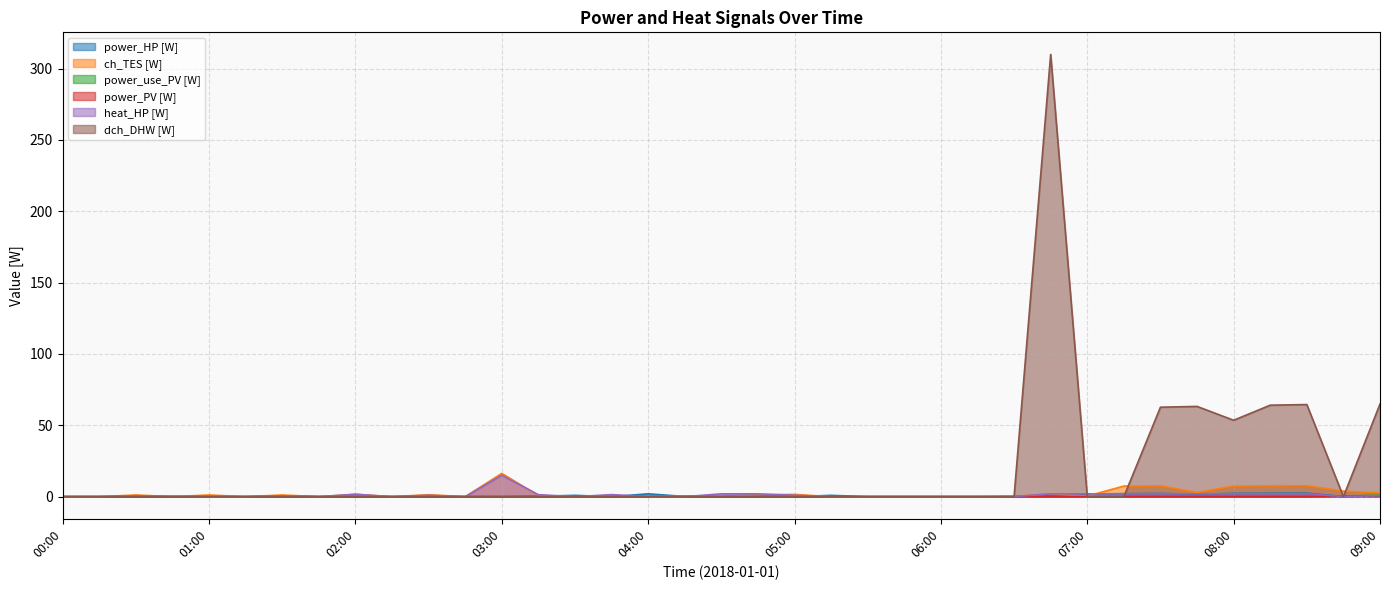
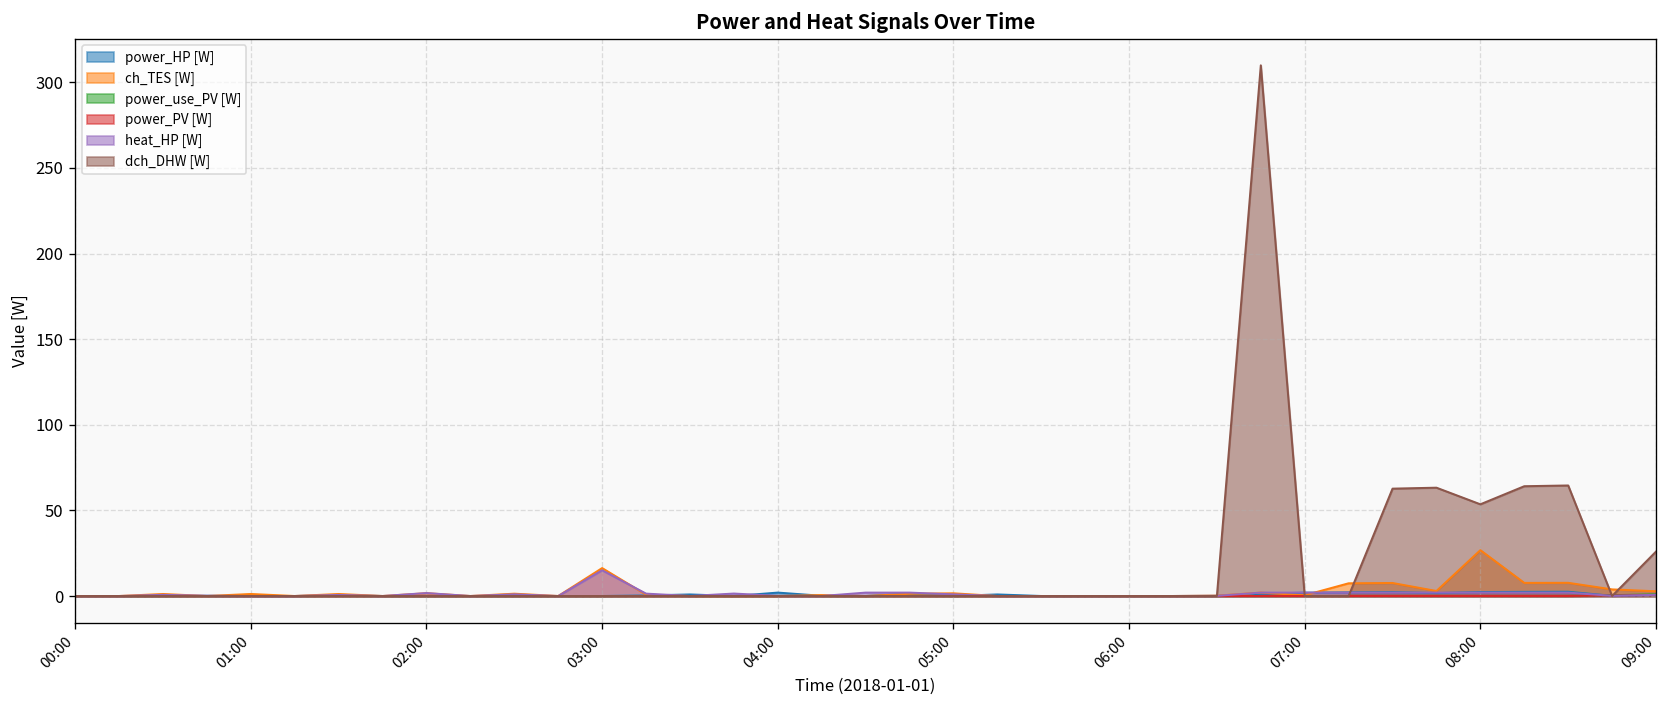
  {
    "power_HP [W]": {
      "04:00": 2
    },
    "ch_TES [W]": {
-     "08:00": 7,
+     "08:00": 27,
      "09:00": 3
    },
    "dch_DHW [W]": {
      "08:00": 54,
-     "09:00": 65
+     "09:00": 26
    }
  }
